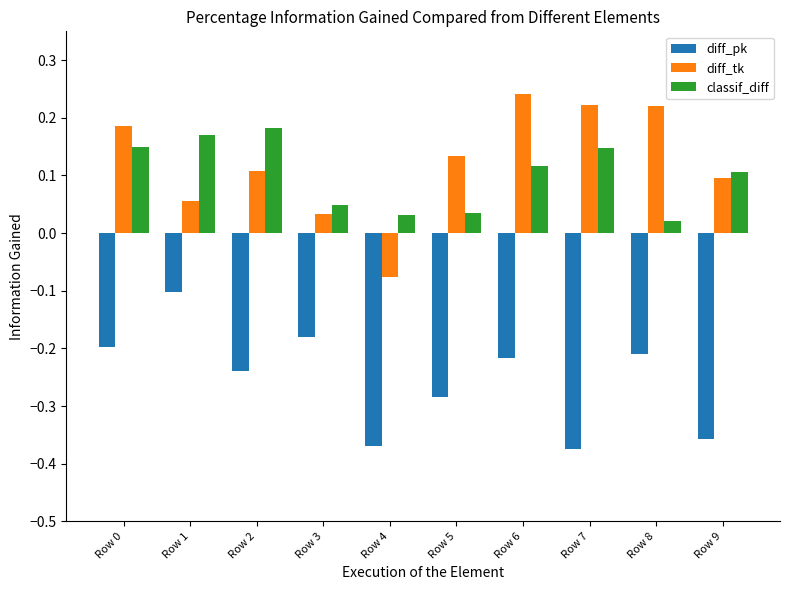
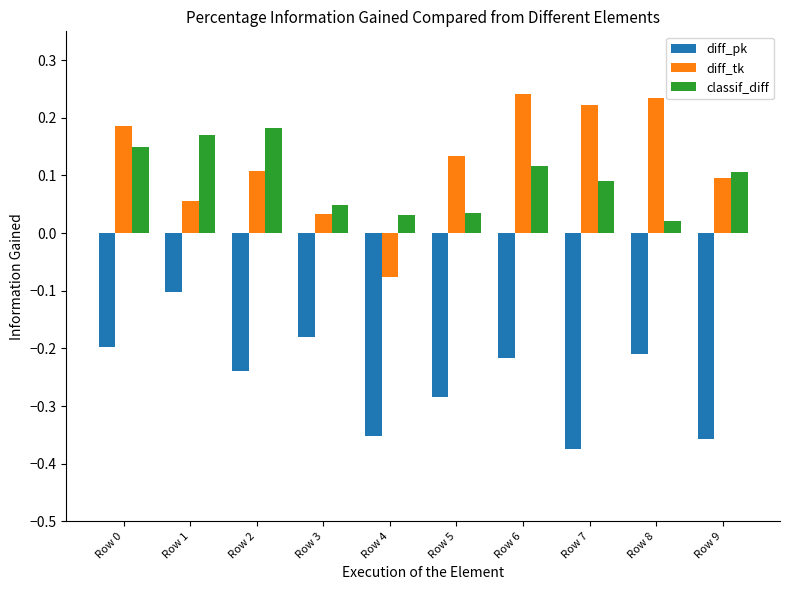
  {
    "diff_pk": {
      "Row 0": -0.20,
      "Row 1": -0.10,
      "Row 2": -0.24,
      "Row 3": -0.18,
-     "Row 4": -0.37,
+     "Row 4": -0.35,
      "Row 5": -0.28,
      "Row 6": -0.22,
      "Row 7": -0.38,
      "Row 8": -0.21,
      "Row 9": -0.36
    },
    "diff_tk": {
      "Row 0": 0.19,
      "Row 1": 0.06,
      "Row 2": 0.11,
      "Row 3": 0.03,
      "Row 4": -0.08,
      "Row 5": 0.13,
      "Row 6": 0.24,
      "Row 7": 0.22,
-     "Row 8": 0.22,
+     "Row 8": 0.23,
      "Row 9": 0.10
    },
    "classif_diff": {
      "Row 0": 0.15,
      "Row 1": 0.17,
      "Row 2": 0.18,
      "Row 3": 0.05,
      "Row 4": 0.03,
      "Row 5": 0.03,
      "Row 6": 0.12,
-     "Row 7": 0.15,
+     "Row 7": 0.09,
      "Row 8": 0.02,
      "Row 9": 0.11
    }
  }
